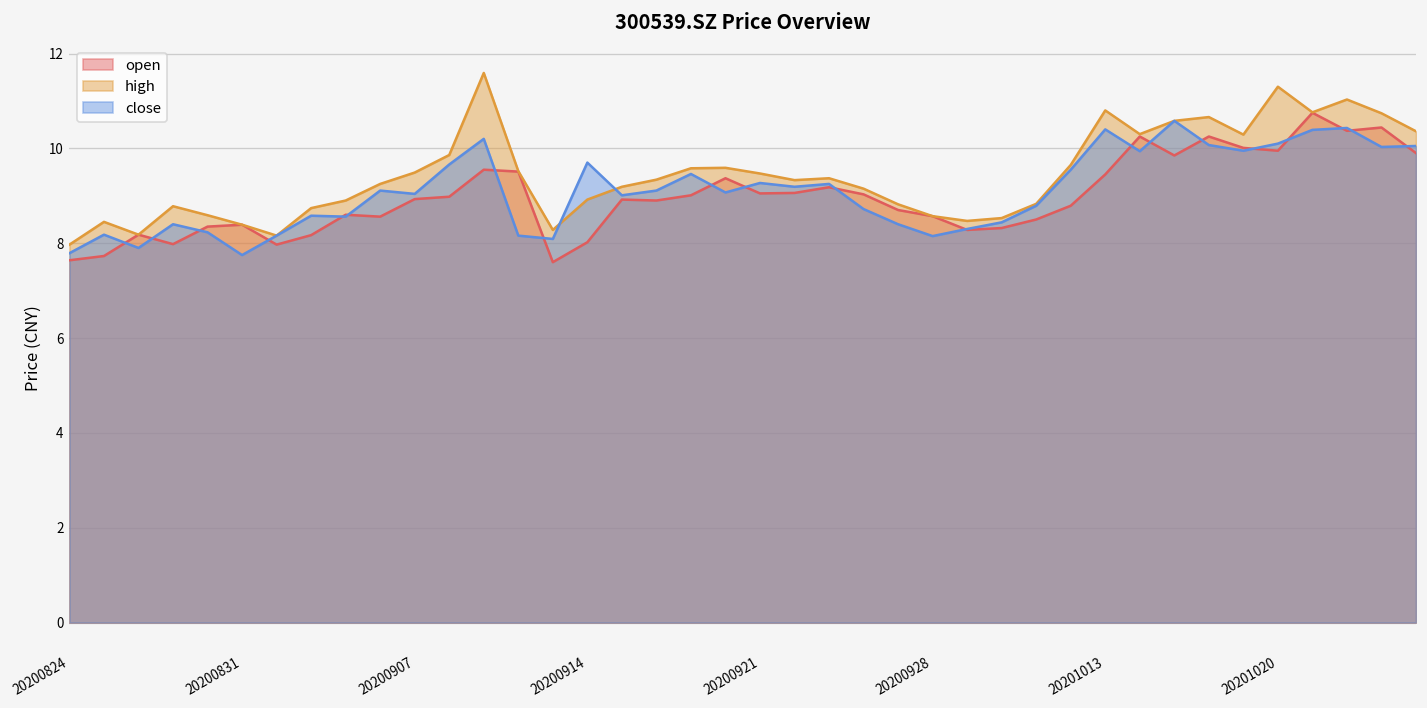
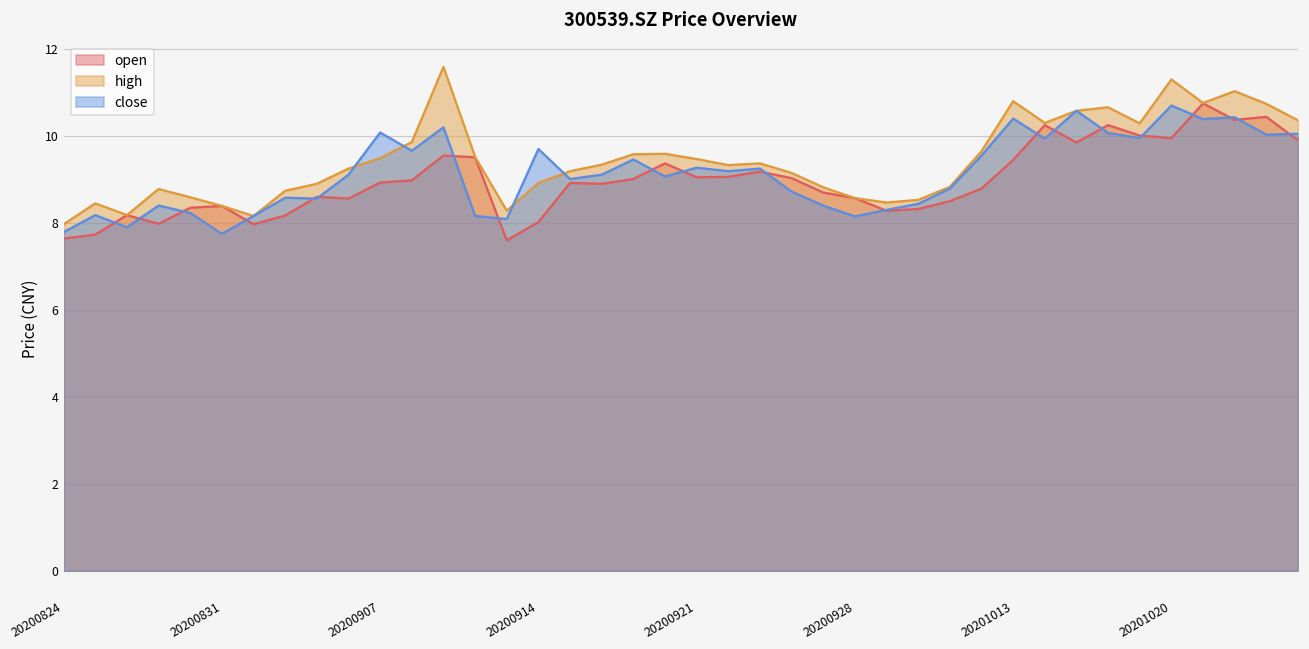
  {
    "close": {
      "20200824": 7.8,
      "20200831": 7.8,
-     "20200907": 9.0,
+     "20200907": 10.1,
      "20200914": 9.7,
      "20200921": 9.3,
      "20200928": 8.2,
      "20201013": 10.4,
-     "20201020": 10.1
+     "20201020": 10.7
    }
  }
